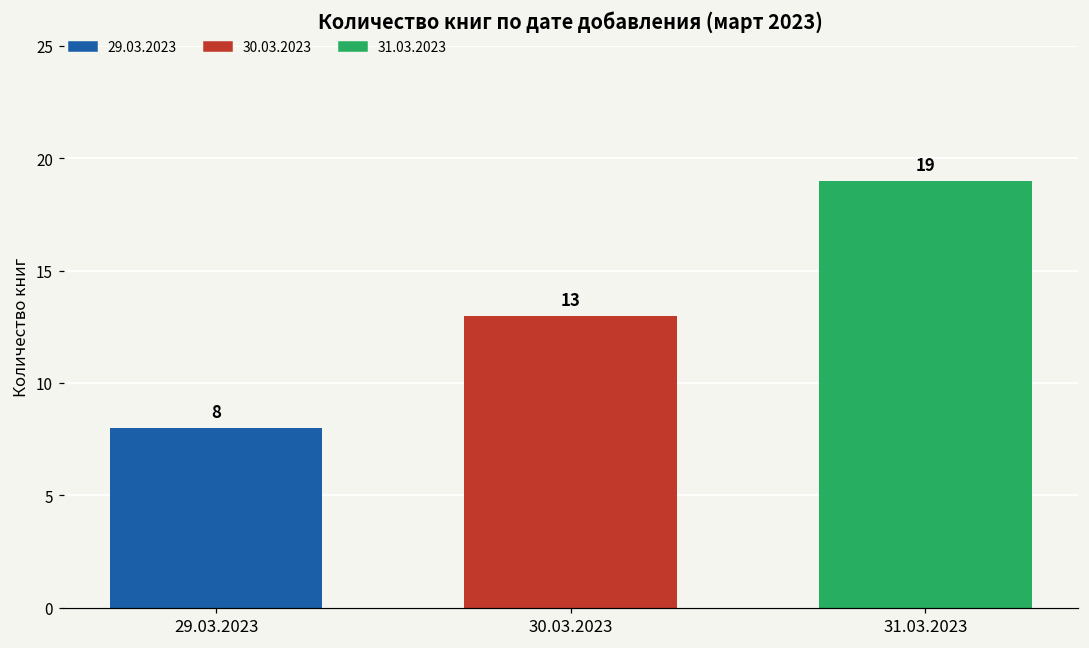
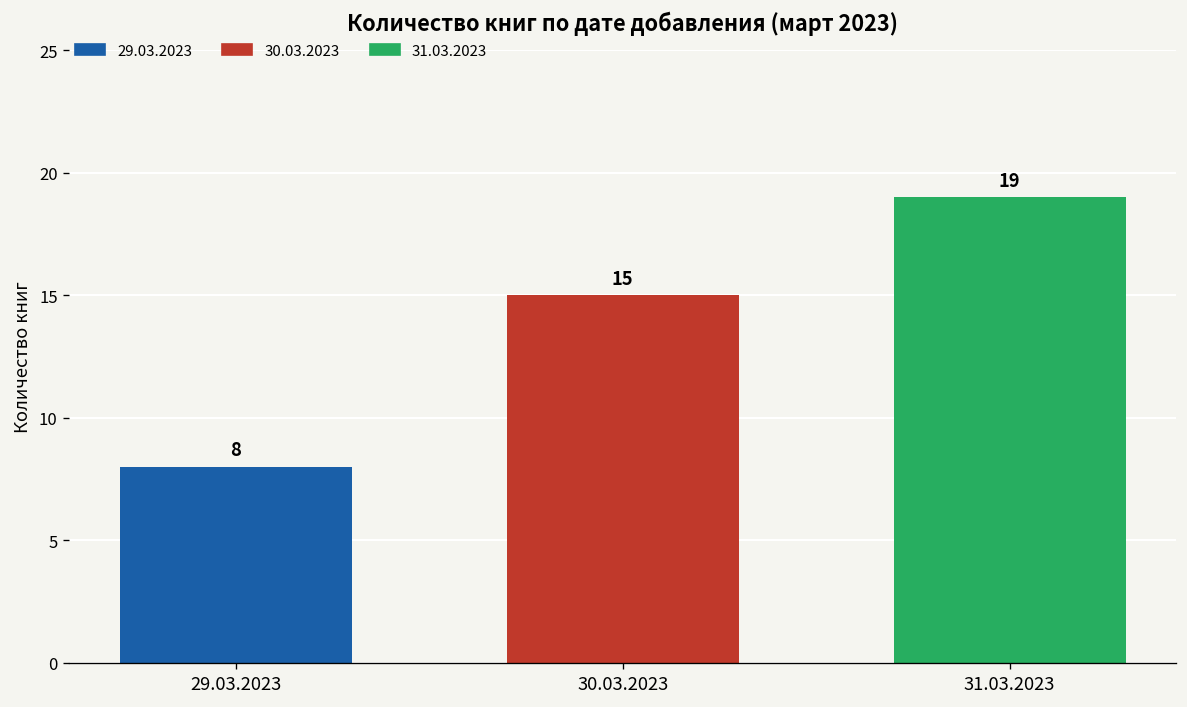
  {
    "29.03.2023": 8,
-   "30.03.2023": 13,
+   "30.03.2023": 15,
    "31.03.2023": 19
  }
